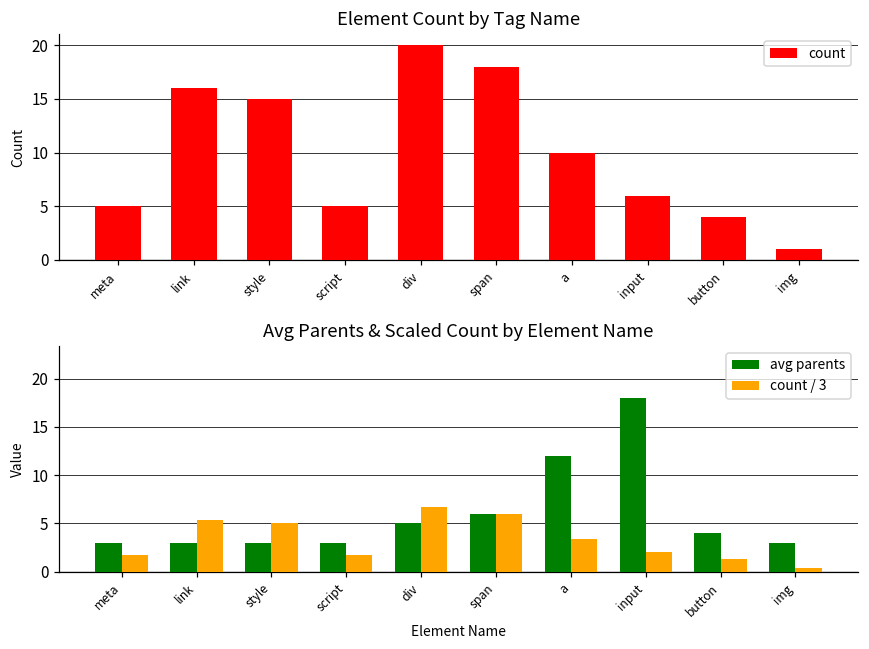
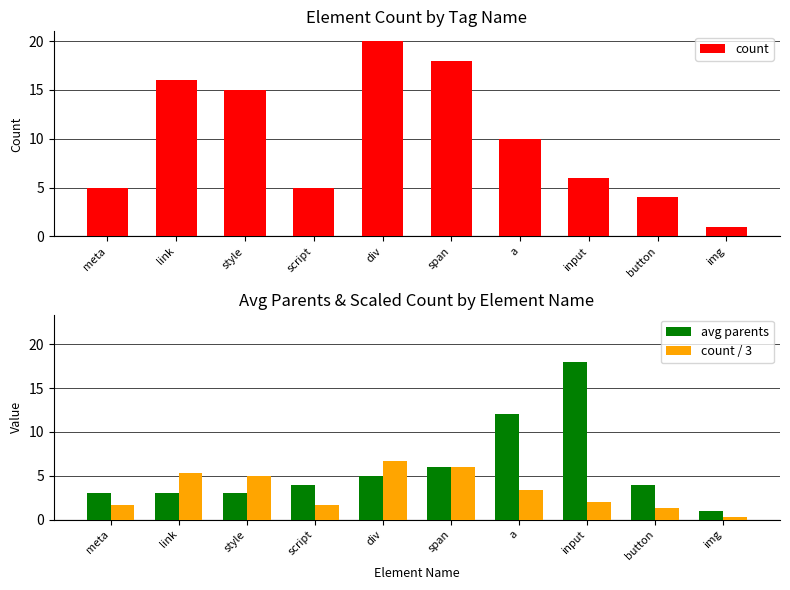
  {
    "Element Count by Tag Name": {
      "meta": 5,
      "link": 16,
      "style": 15,
      "script": 5,
      "div": 20,
      "span": 18,
      "a": 10,
      "input": 6,
      "button": 4,
      "img": 1
    },
    "Avg Parents & Scaled Count by Element Name": {
      "avg parents": {
        "meta": 3,
        "link": 3,
        "style": 3,
-       "script": 3,
+       "script": 4,
        "div": 5,
        "span": 6,
        "a": 12,
        "input": 18,
        "button": 4,
-       "img": 3
+       "img": 1
      },
      "count / 3": {
        "meta": 2,
        "link": 5,
        "style": 5,
        "script": 2,
        "div": 7,
        "span": 6,
        "a": 3,
        "input": 2,
        "button": 1,
        "img": 0
      }
    }
  }
